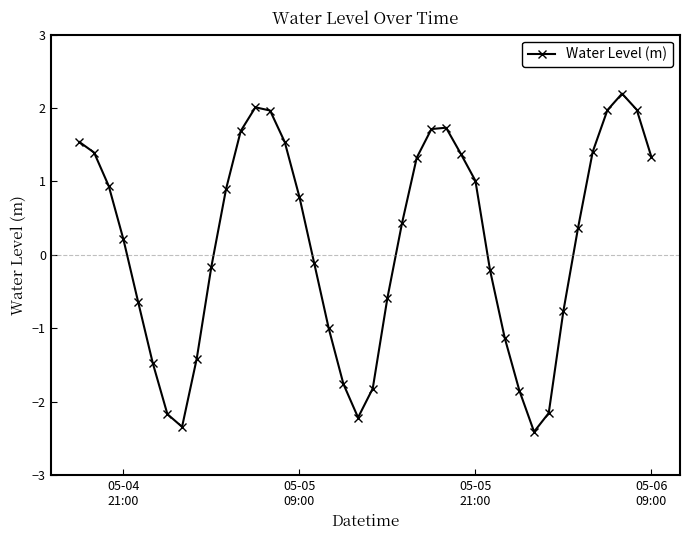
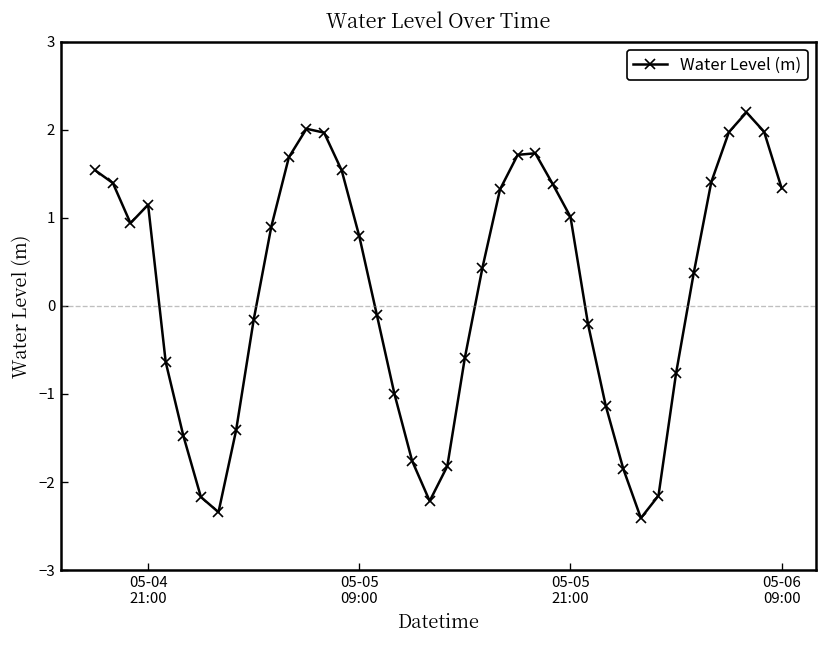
  {
-   "05-04 21:00": 0.2,
+   "05-04 21:00": 1.1,
    "05-05 09:00": 0.8,
    "05-05 21:00": 1.0,
    "05-06 09:00": 1.3
  }
